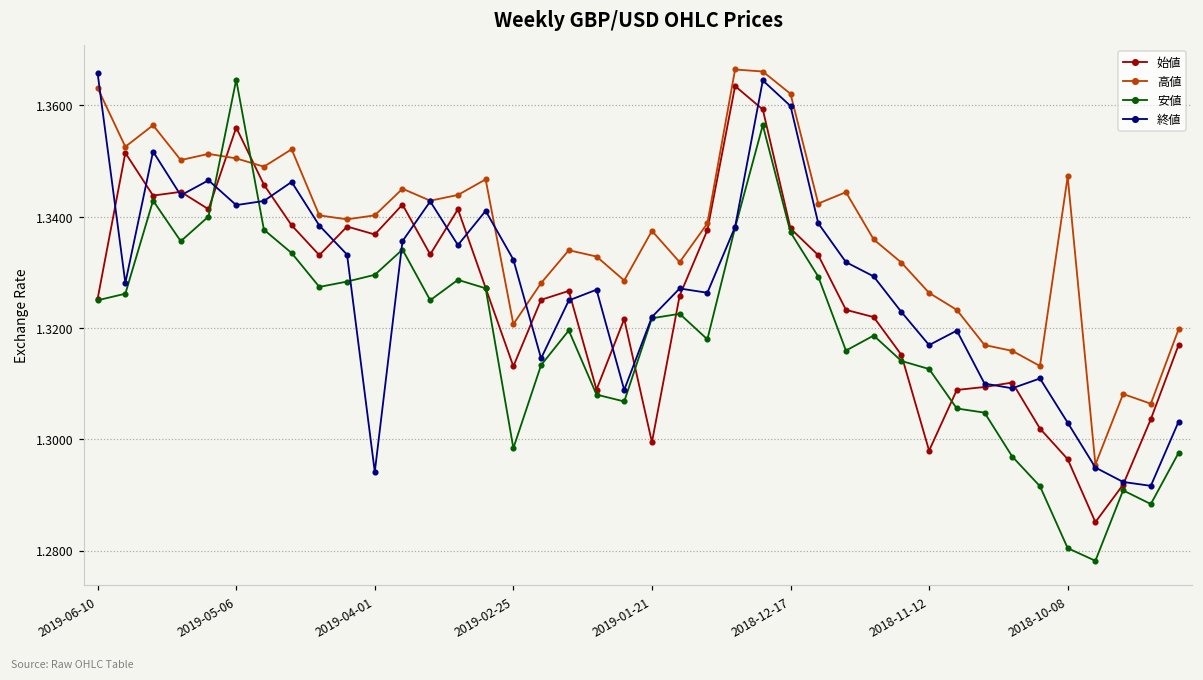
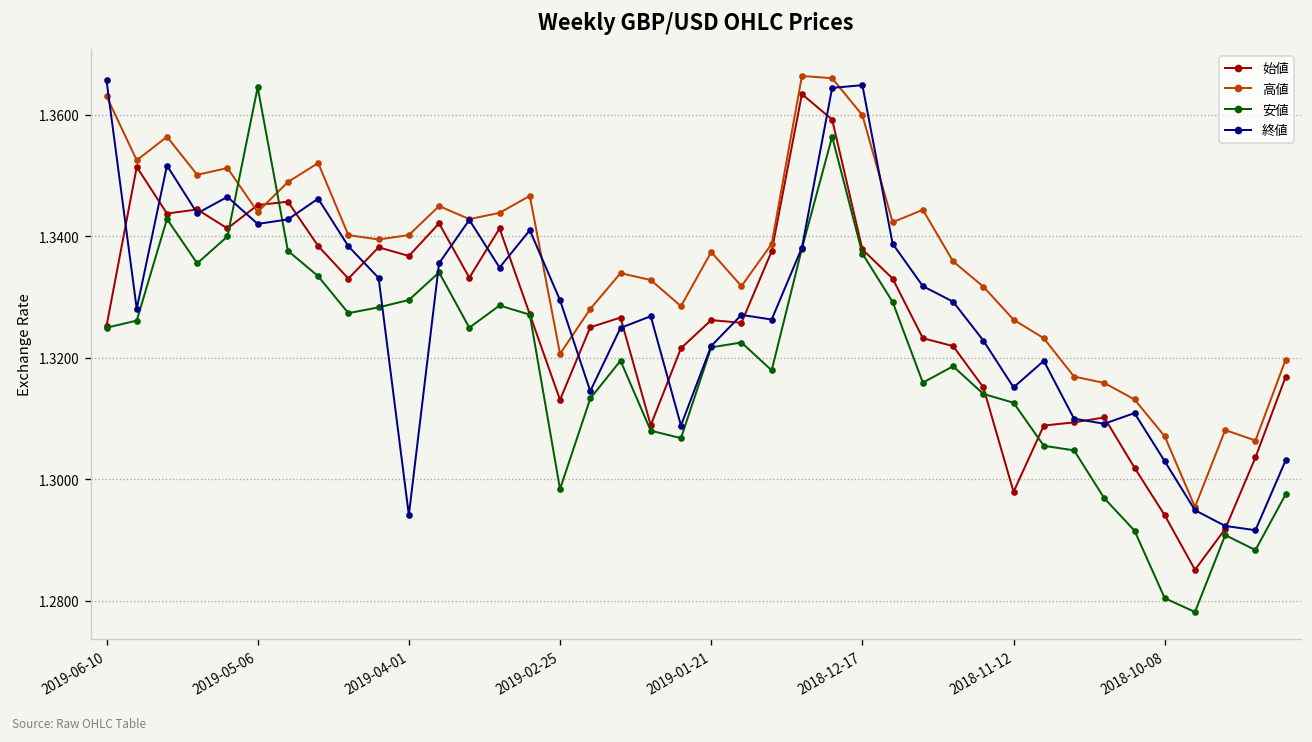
  {
    "始値": {
-     "2019-05-06": 1.356,
+     "2019-05-06": 1.345,
      "2019-04-01": 1.337,
      "2019-02-25": 1.313,
-     "2019-01-21": 1.299,
+     "2019-01-21": 1.326,
      "2018-12-17": 1.338,
      "2018-11-12": 1.298,
-     "2018-10-08": 1.296
+     "2018-10-08": 1.294
    },
    "高値": {
      "2019-06-10": 1.363,
-     "2019-05-06": 1.350,
+     "2019-05-06": 1.344,
      "2019-04-01": 1.340,
      "2019-02-25": 1.321,
      "2019-01-21": 1.337,
-     "2018-12-17": 1.362,
+     "2018-12-17": 1.360,
      "2018-11-12": 1.326,
-     "2018-10-08": 1.347
+     "2018-10-08": 1.307
    },
    "安値": {
      "2019-05-06": 1.365,
      "2019-04-01": 1.330,
      "2019-02-25": 1.298,
      "2018-12-17": 1.337,
      "2018-11-12": 1.313,
      "2018-10-08": 1.280
    },
    "終値": {
      "2019-06-10": 1.366,
      "2019-05-06": 1.342,
      "2019-04-01": 1.294,
-     "2019-02-25": 1.332,
-     "2018-12-17": 1.360,
-     "2018-11-12": 1.317,
+     "2019-02-25": 1.330,
+     "2018-12-17": 1.365,
+     "2018-11-12": 1.315,
      "2018-10-08": 1.303
    }
  }
